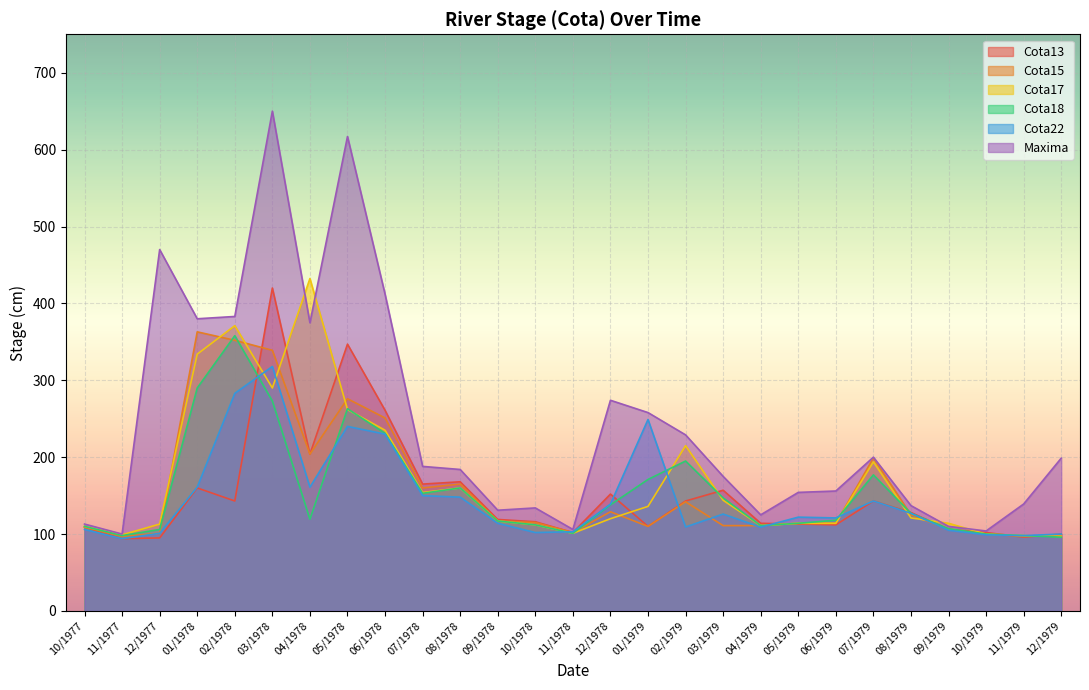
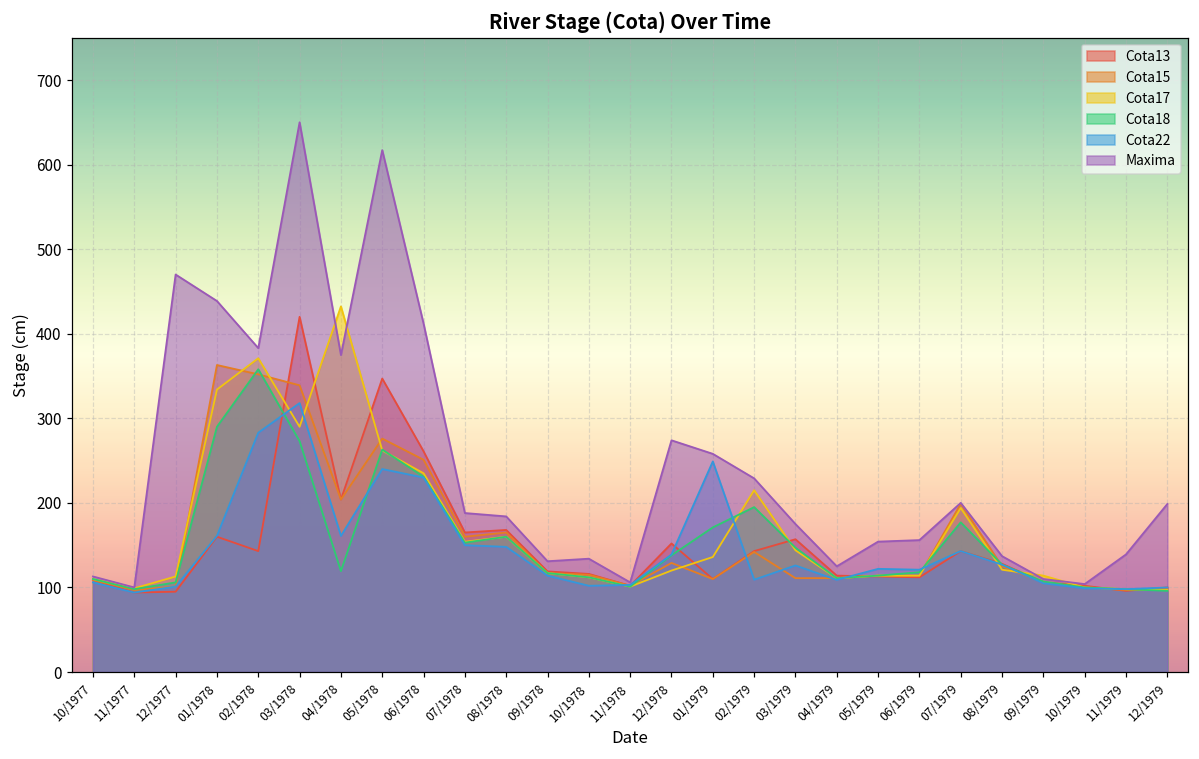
  {
    "Cota17": {
      "12/1977": 110,
      "01/1978": 330,
      "02/1978": 370,
      "03/1978": 290,
      "04/1978": 430,
      "06/1978": 240,
      "12/1978": 120,
      "01/1979": 140,
      "02/1979": 220,
      "07/1979": 190,
      "08/1979": 120,
      "09/1979": 110
    },
    "Cota18": {
      "12/1977": 110,
      "01/1978": 290,
      "02/1978": 360,
      "03/1978": 270,
      "04/1978": 120,
      "01/1979": 170,
      "02/1979": 200,
      "07/1979": 180
    },
    "Cota22": {
      "02/1978": 280,
      "03/1978": 320,
      "04/1978": 160,
      "05/1978": 240,
      "08/1978": 150,
      "10/1978": 100,
      "01/1979": 250,
      "02/1979": 110,
      "03/1979": 130,
      "05/1979": 120
    },
    "Maxima": {
      "12/1977": 470,
-     "01/1978": 380,
+     "01/1978": 440,
      "02/1978": 380,
      "03/1978": 650,
      "04/1978": 370,
      "05/1978": 620,
      "06/1978": 410,
      "07/1978": 190,
      "08/1978": 180,
      "09/1978": 130,
      "10/1978": 130,
      "12/1978": 270,
      "01/1979": 260,
      "02/1979": 230,
      "03/1979": 180,
      "04/1979": 130,
      "05/1979": 150,
      "06/1979": 160,
      "08/1979": 140,
      "11/1979": 140,
      "12/1979": 200
    }
  }
